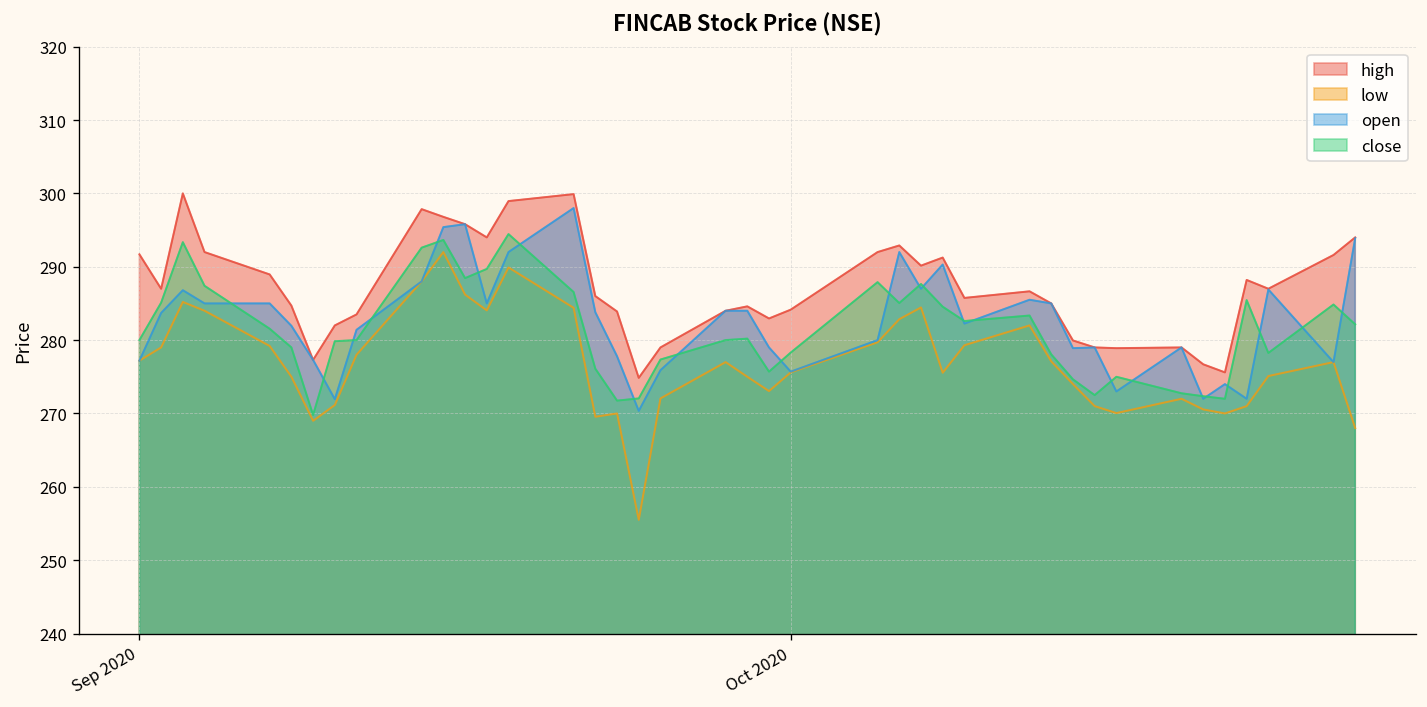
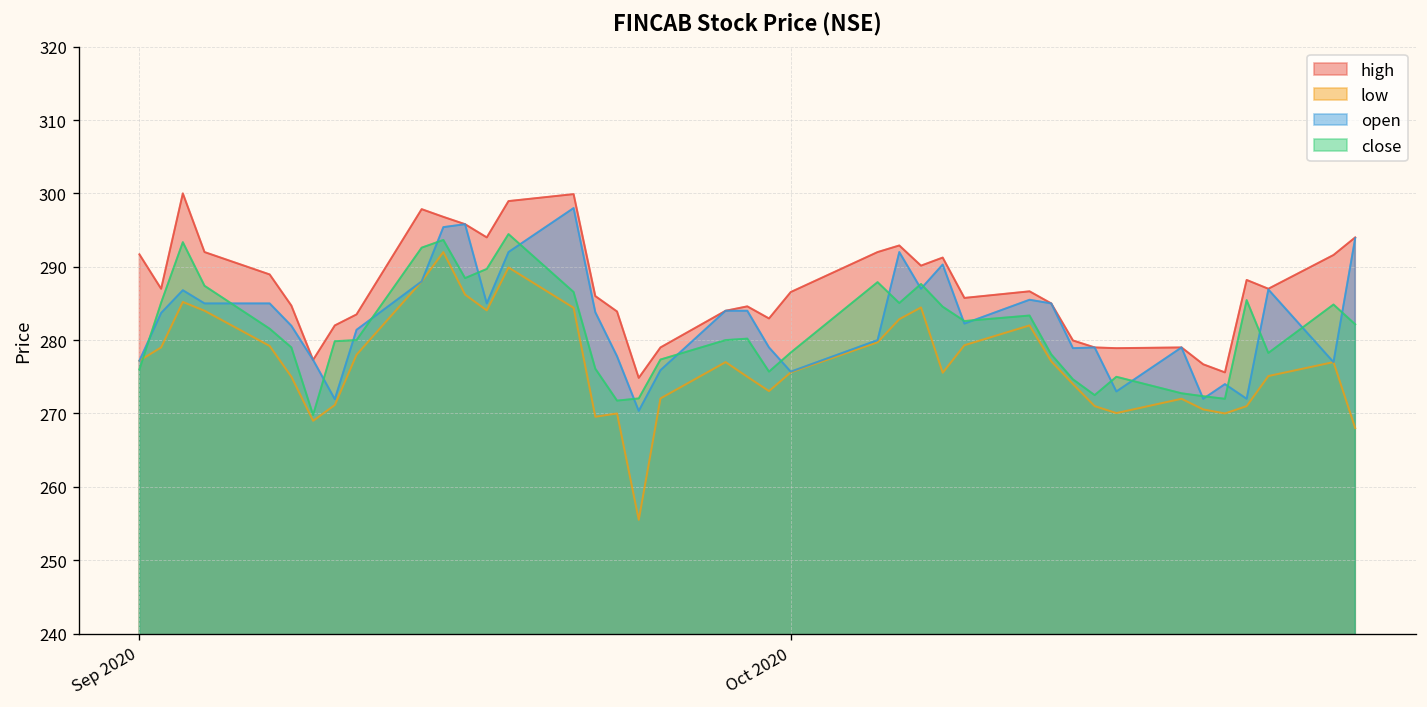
  {
    "high": {
      "Sep 2020": 292,
-     "Oct 2020": 284
+     "Oct 2020": 287
    },
    "close": {
-     "Sep 2020": 280,
+     "Sep 2020": 276,
      "Oct 2020": 278
    }
  }
